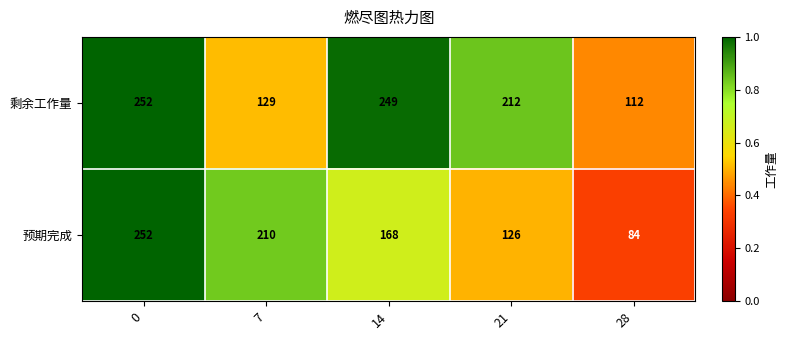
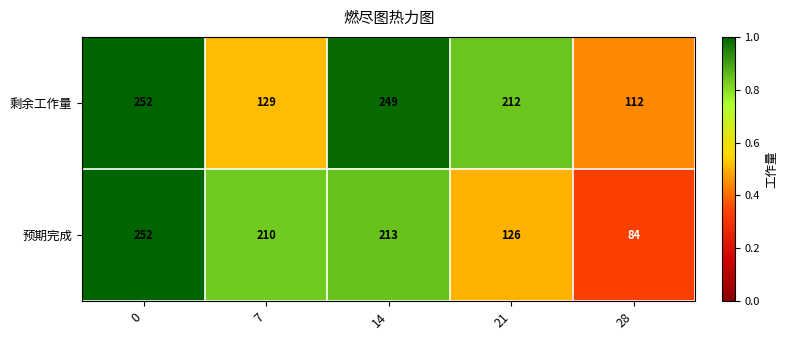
  {
    "剩余工作量": {
      "0": 252,
      "7": 129,
      "14": 249,
      "21": 212,
      "28": 112
    },
    "预期完成": {
      "0": 252,
      "7": 210,
-     "14": 168,
+     "14": 213,
      "21": 126,
      "28": 84
    }
  }
